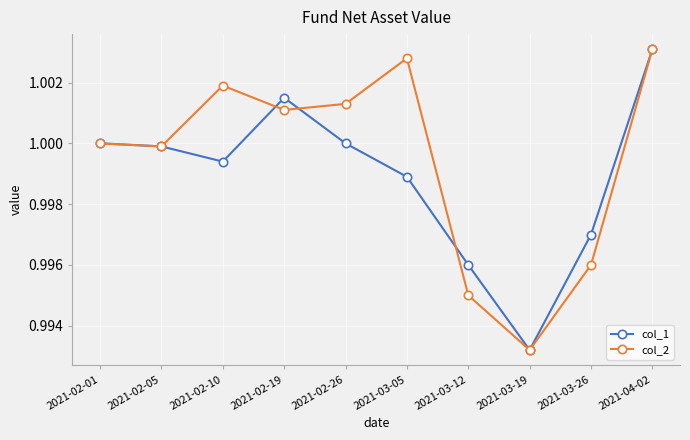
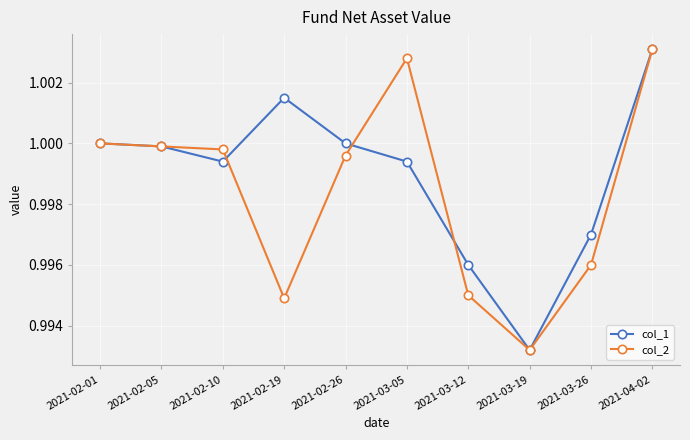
  {
    "col_1": {
      "2021-02-10": 0.9994,
      "2021-02-19": 1.0015,
      "2021-02-26": 1.0000,
-     "2021-03-05": 0.9989,
+     "2021-03-05": 0.9994,
      "2021-03-12": 0.9960,
      "2021-03-26": 0.9970
    },
    "col_2": {
-     "2021-02-10": 1.0019,
-     "2021-02-19": 1.0011,
-     "2021-02-26": 1.0013,
+     "2021-02-10": 0.9998,
+     "2021-02-19": 0.9949,
+     "2021-02-26": 0.9996,
      "2021-03-05": 1.0028,
      "2021-03-12": 0.9950,
      "2021-03-26": 0.9960
    }
  }
